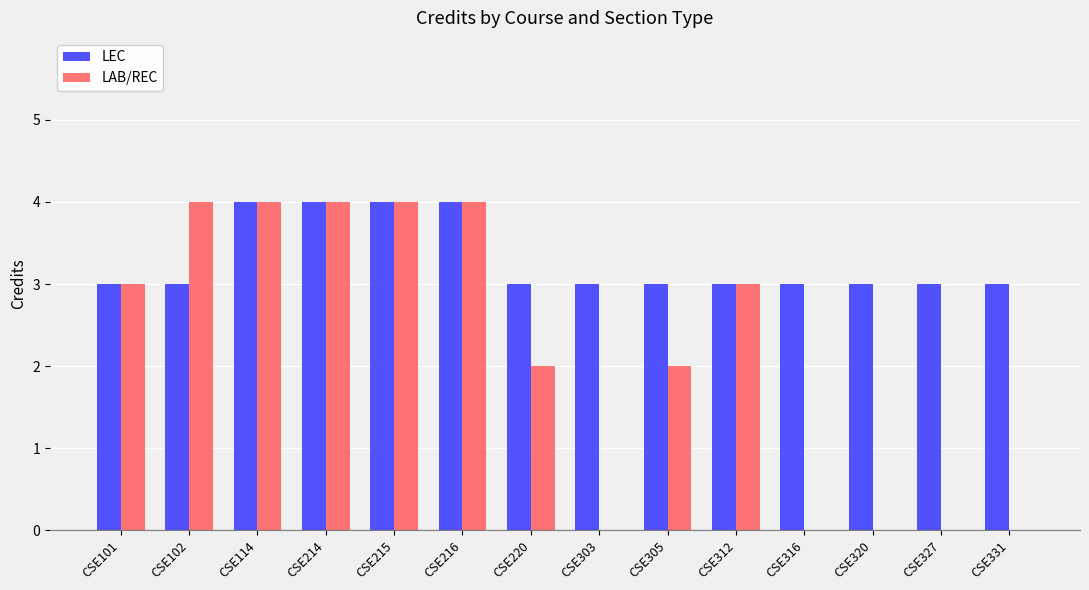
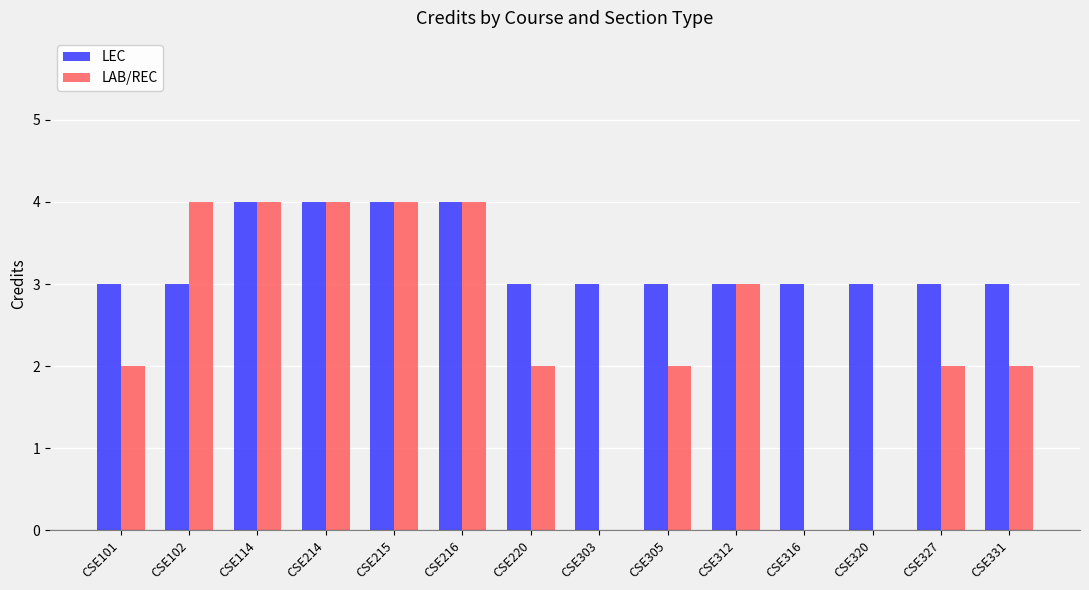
  {
    "LEC": {
      "CSE101": 3,
      "CSE102": 3,
      "CSE114": 4,
      "CSE214": 4,
      "CSE215": 4,
      "CSE216": 4,
      "CSE220": 3,
      "CSE303": 3,
      "CSE305": 3,
      "CSE312": 3,
      "CSE316": 3,
      "CSE320": 3,
      "CSE327": 3,
      "CSE331": 3
    },
    "LAB/REC": {
-     "CSE101": 3,
+     "CSE101": 2,
      "CSE102": 4,
      "CSE114": 4,
      "CSE214": 4,
      "CSE215": 4,
      "CSE216": 4,
      "CSE220": 2,
      "CSE303": 0,
      "CSE305": 2,
      "CSE312": 3,
      "CSE316": 0,
      "CSE320": 0,
-     "CSE327": 0,
-     "CSE331": 0
+     "CSE327": 2,
+     "CSE331": 2
    }
  }
